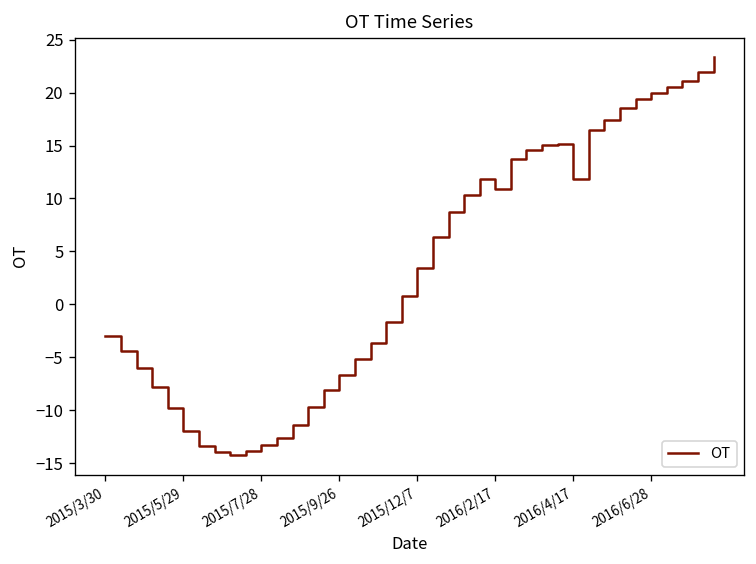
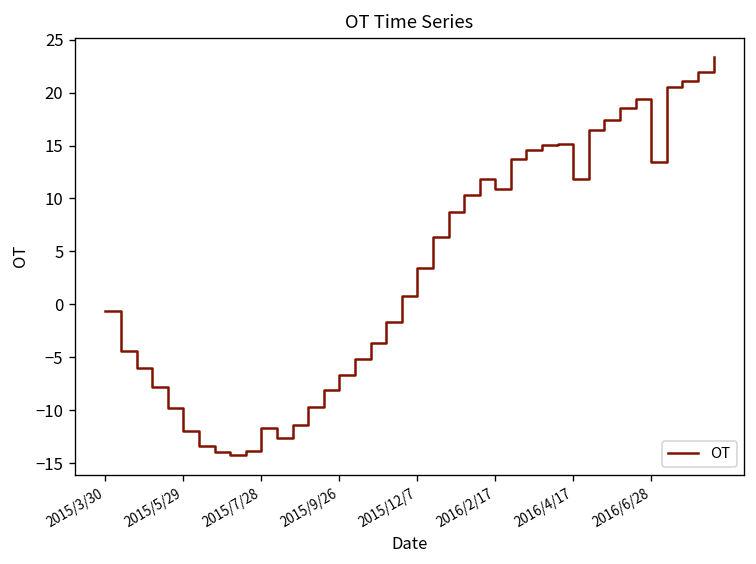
  {
-   "2015/3/30": -3,
+   "2015/3/30": -1,
    "2015/5/29": -12,
-   "2015/7/28": -13,
+   "2015/7/28": -12,
    "2015/9/26": -7,
    "2015/12/7": 3,
    "2016/2/17": 11,
    "2016/4/17": 12,
-   "2016/6/28": 20
+   "2016/6/28": 13
  }
